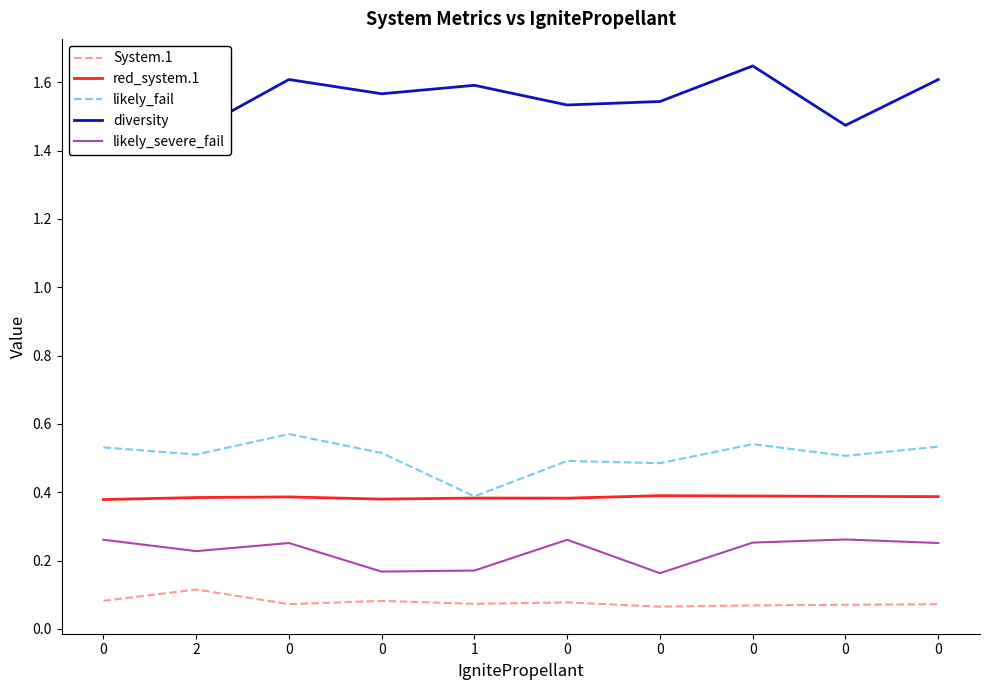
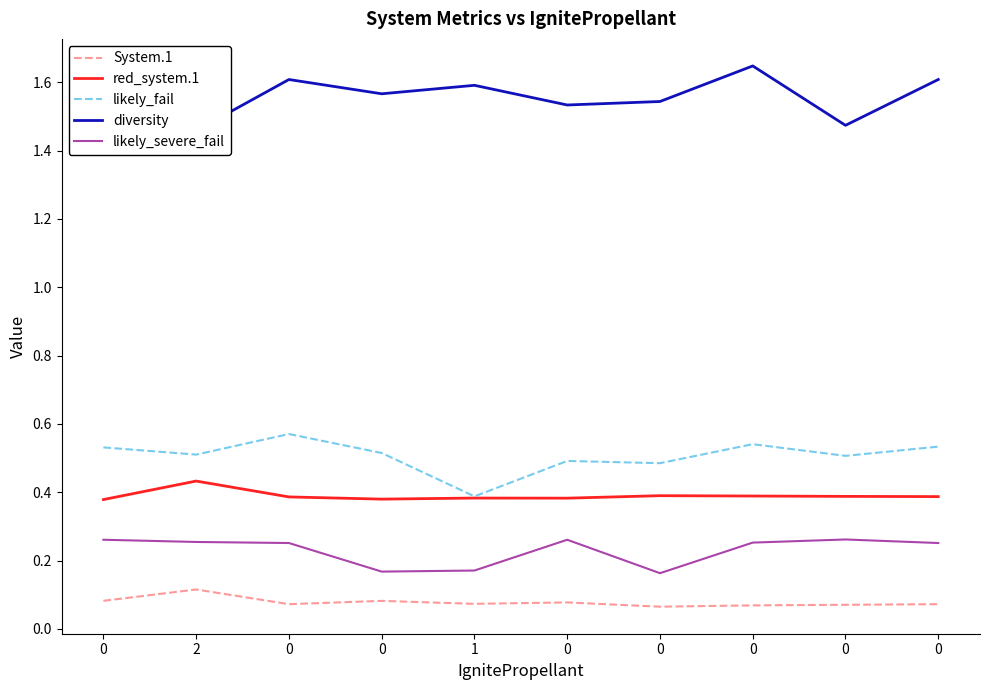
  {
    "System.1": {
      "2": 0.12,
      "1": 0.07
    },
    "red_system.1": {
-     "2": 0.38
+     "2": 0.43
    },
    "likely_fail": {
      "2": 0.51
    },
    "diversity": {
      "1": 1.59
    },
    "likely_severe_fail": {
-     "2": 0.23,
+     "2": 0.25,
      "1": 0.17
    }
  }
